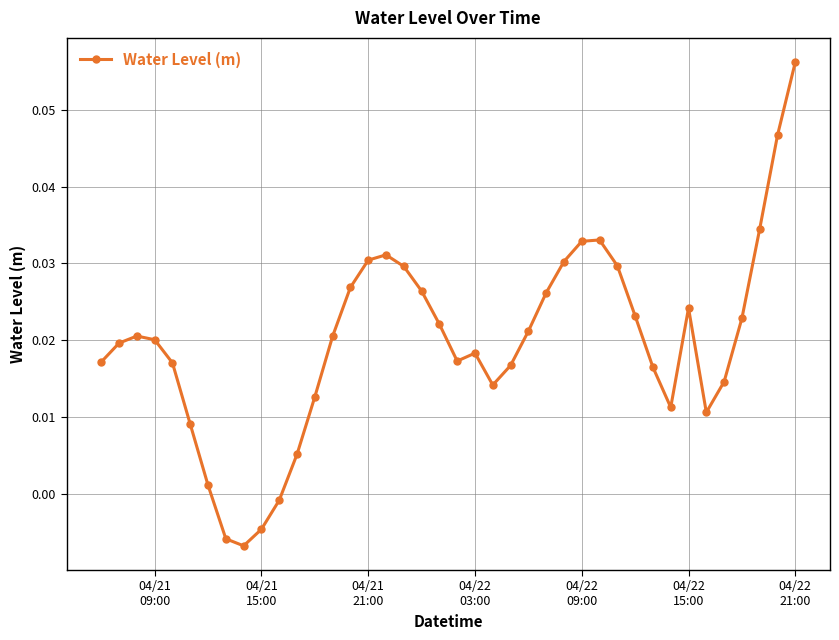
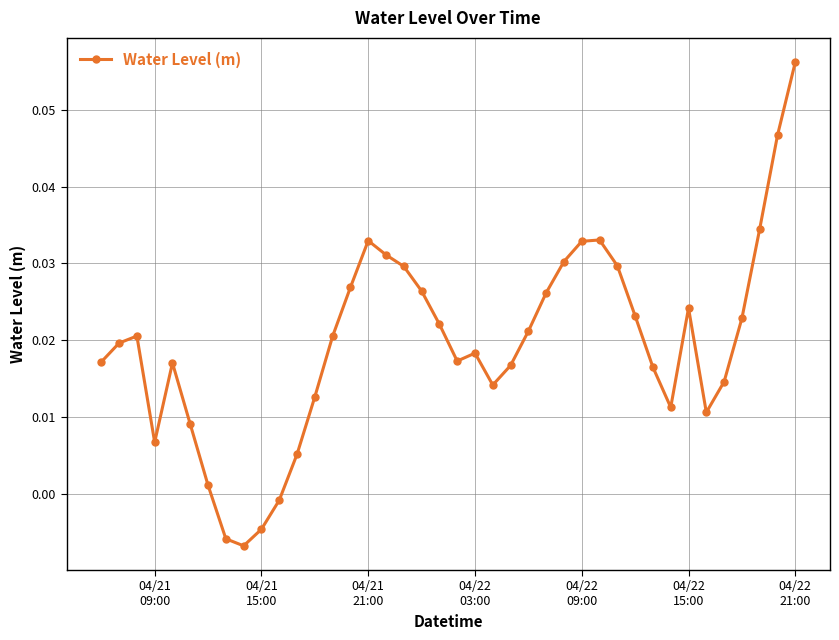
  {
-   "04/21 09:00": 0.020,
+   "04/21 09:00": 0.007,
    "04/21 15:00": -0.005,
-   "04/21 21:00": 0.030,
+   "04/21 21:00": 0.033,
    "04/22 03:00": 0.018,
    "04/22 09:00": 0.033,
    "04/22 15:00": 0.024,
    "04/22 21:00": 0.056
  }
